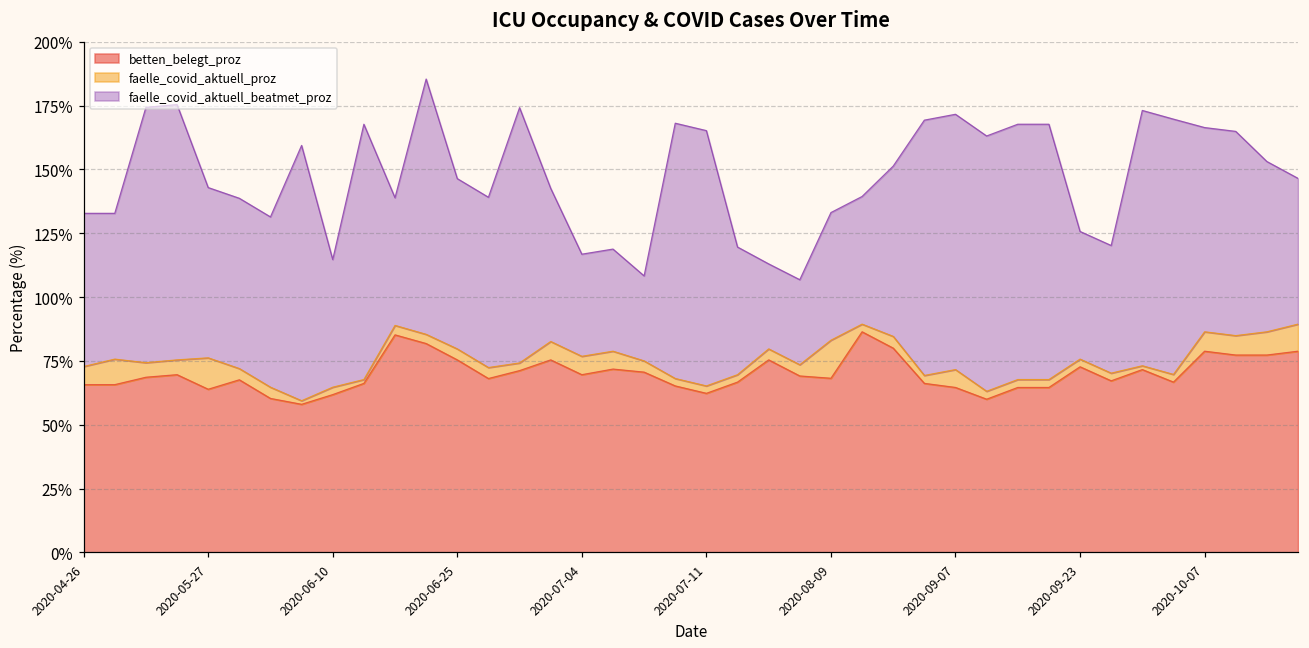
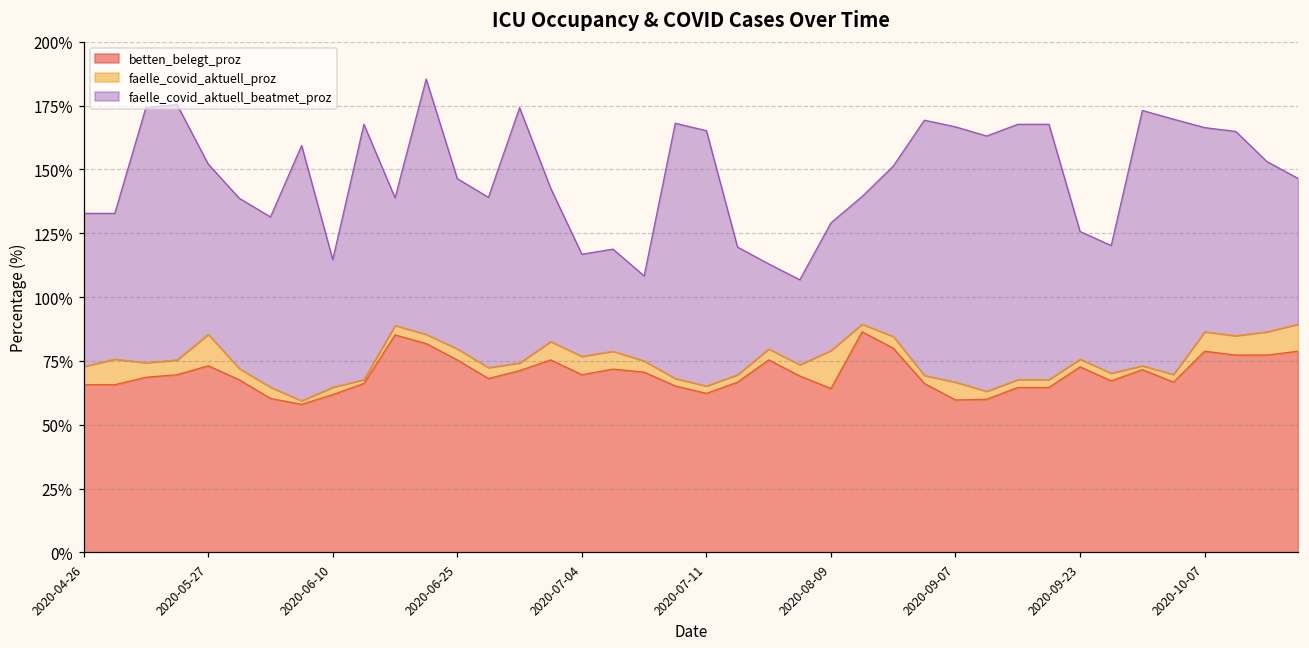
  {
    "betten_belegt_proz": {
      "2020-04-26": "66%",
-     "2020-05-27": "64%",
+     "2020-05-27": "73%",
      "2020-06-10": "62%",
      "2020-06-25": "75%",
      "2020-07-04": "70%",
      "2020-07-11": "62%",
-     "2020-08-09": "68%",
-     "2020-09-07": "65%",
+     "2020-08-09": "64%",
+     "2020-09-07": "60%",
      "2020-09-23": "73%",
      "2020-10-07": "79%"
    },
    "faelle_covid_aktuell_proz": {
      "2020-04-26": "7%",
      "2020-05-27": "12%",
      "2020-06-10": "3%",
      "2020-06-25": "4%",
      "2020-07-04": "7%",
      "2020-07-11": "3%",
      "2020-08-09": "15%",
      "2020-09-07": "7%",
      "2020-09-23": "3%",
      "2020-10-07": "8%"
    },
    "faelle_covid_aktuell_beatmet_proz": {
      "2020-04-26": "60%",
      "2020-05-27": "67%",
      "2020-06-10": "50%",
      "2020-06-25": "67%",
      "2020-07-04": "40%",
      "2020-07-11": "100%",
      "2020-08-09": "50%",
      "2020-09-07": "100%",
      "2020-09-23": "50%",
      "2020-10-07": "80%"
    }
  }
